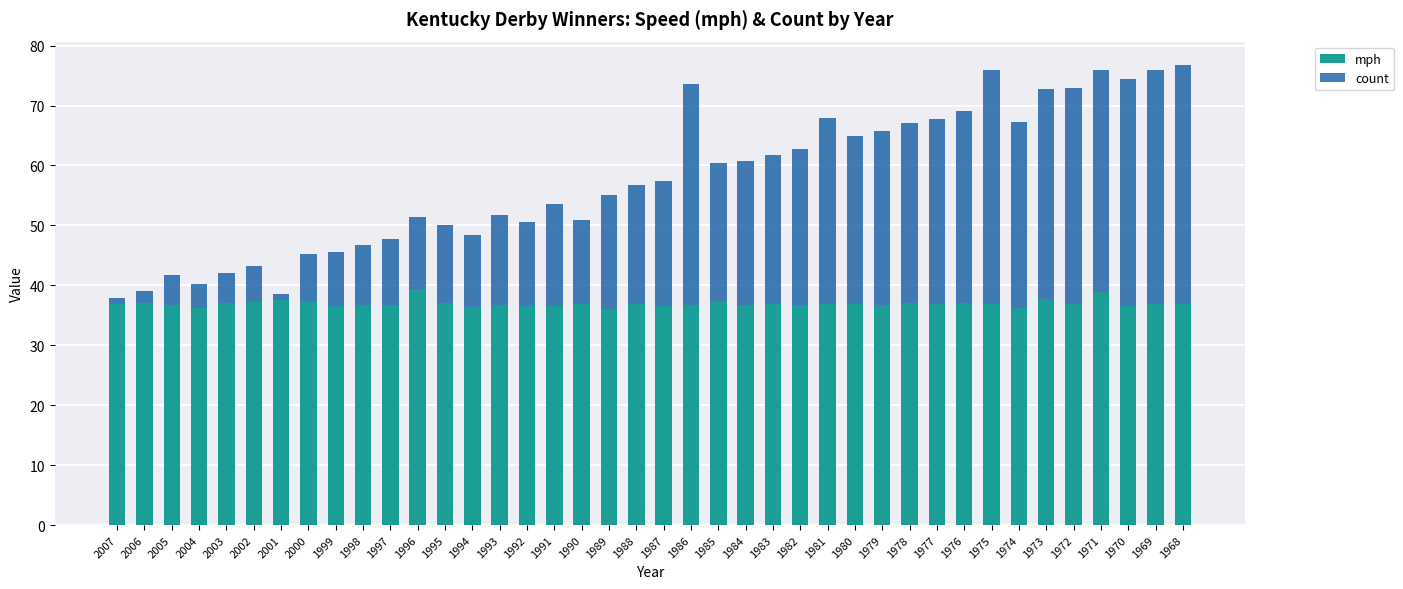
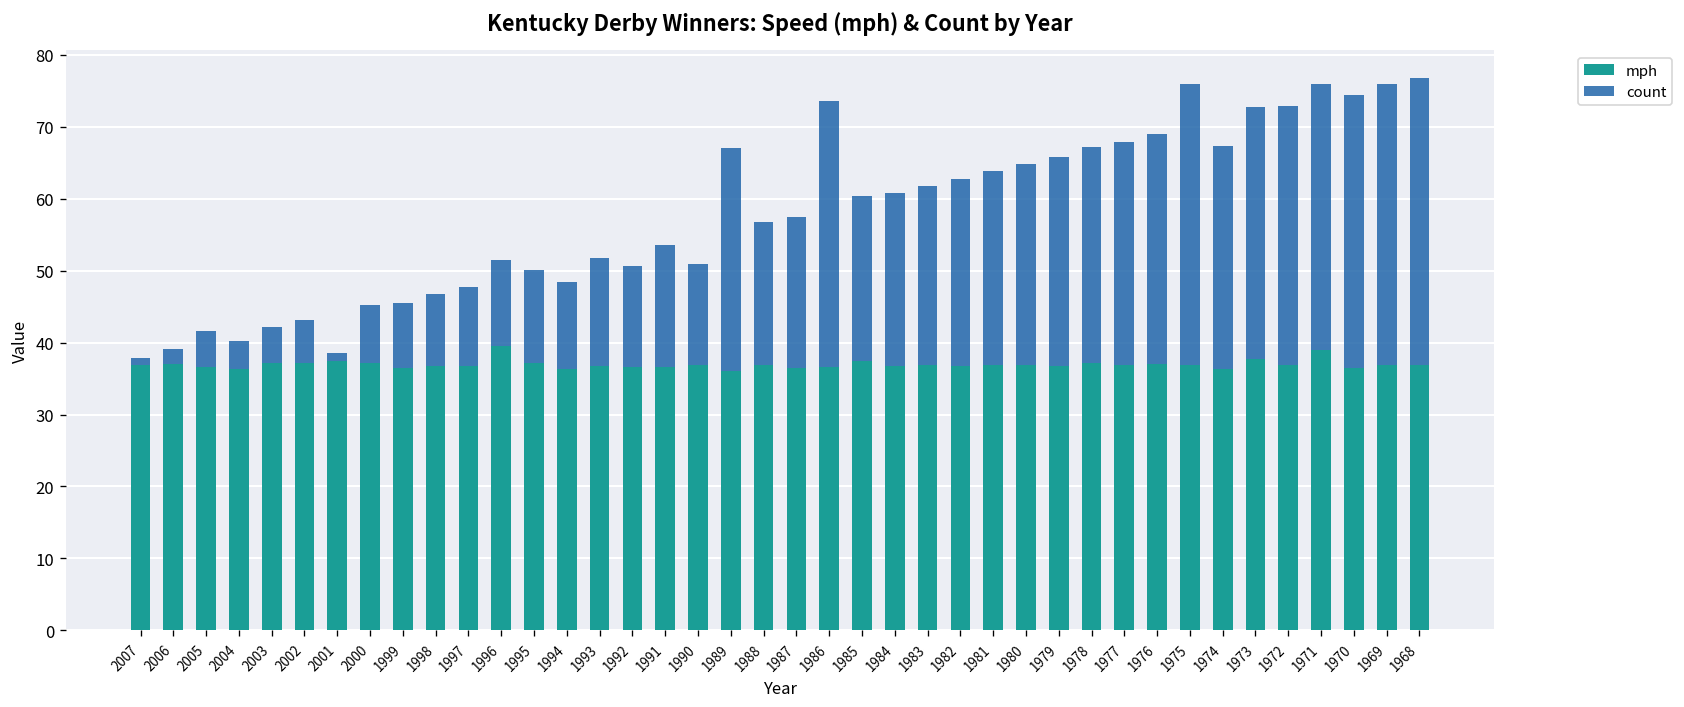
  {
    "mph": {
      "2007": 37,
      "2006": 37,
      "2005": 37,
      "2004": 36,
      "2003": 37,
      "2002": 37,
      "2001": 38,
      "2000": 37,
      "1999": 37,
      "1998": 37,
      "1997": 37,
      "1996": 39,
      "1995": 37,
      "1994": 36,
      "1993": 37,
      "1992": 37,
      "1991": 37,
      "1990": 37,
      "1989": 36,
      "1988": 37,
      "1987": 36,
      "1986": 37,
      "1985": 37,
      "1984": 37,
      "1983": 37,
      "1982": 37,
      "1981": 37,
      "1980": 37,
      "1979": 37,
      "1978": 37,
      "1977": 37,
      "1976": 37,
      "1975": 37,
      "1974": 36,
      "1973": 38,
      "1972": 37,
      "1971": 39,
      "1970": 36,
      "1969": 37,
      "1968": 37
    },
    "count": {
      "2007": 1,
      "2006": 2,
      "2005": 5,
      "2004": 4,
      "2003": 5,
      "2002": 6,
      "2001": 1,
      "2000": 8,
      "1999": 9,
      "1998": 10,
      "1997": 11,
      "1996": 12,
      "1995": 13,
      "1994": 12,
      "1993": 15,
      "1992": 14,
      "1991": 17,
      "1990": 14,
-     "1989": 19,
+     "1989": 31,
      "1988": 20,
      "1987": 21,
      "1986": 37,
      "1985": 23,
      "1984": 24,
      "1983": 25,
      "1982": 26,
-     "1981": 31,
+     "1981": 27,
      "1980": 28,
      "1979": 29,
      "1978": 30,
      "1977": 31,
      "1976": 32,
      "1975": 39,
      "1974": 31,
      "1973": 35,
      "1972": 36,
      "1971": 37,
      "1970": 38,
      "1969": 39,
      "1968": 40
    }
  }
